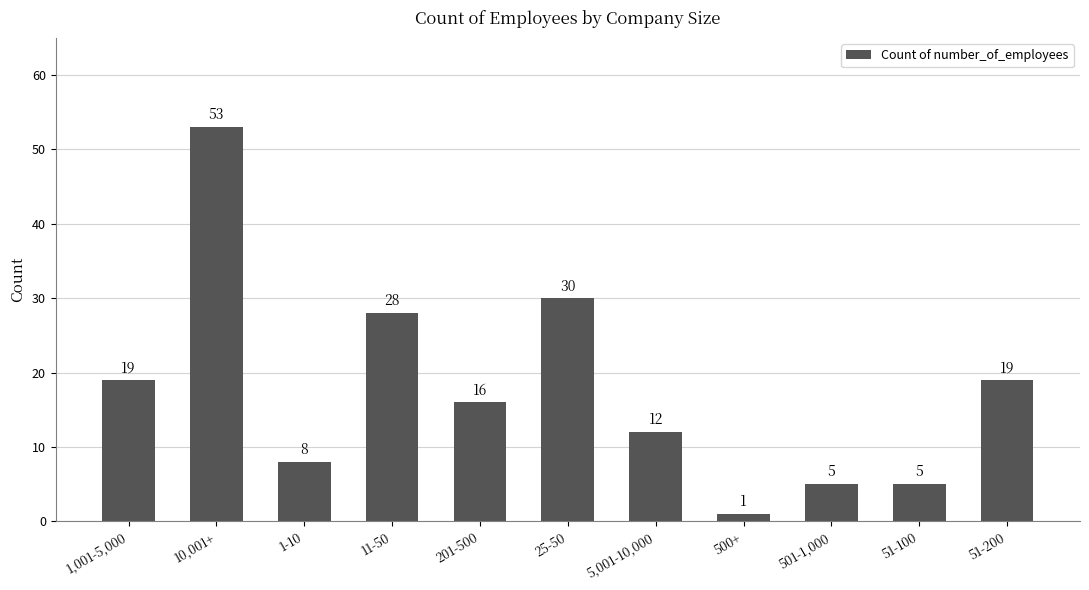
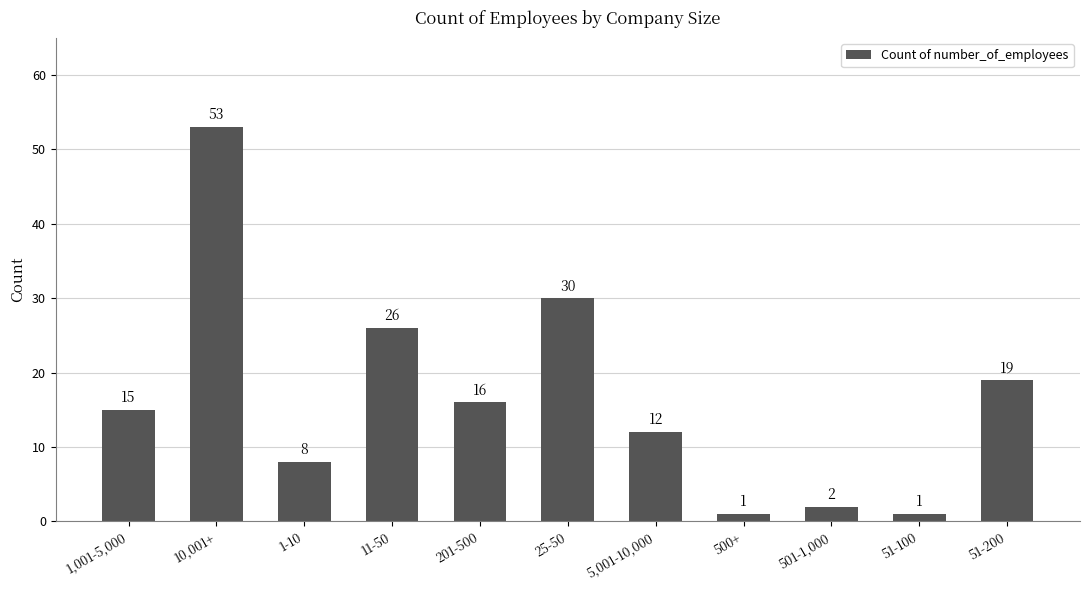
  {
-   "1,001-5,000": 19,
+   "1,001-5,000": 15,
    "10,001+": 53,
    "1-10": 8,
-   "11-50": 28,
+   "11-50": 26,
    "201-500": 16,
    "25-50": 30,
    "5,001-10,000": 12,
    "500+": 1,
-   "501-1,000": 5,
-   "51-100": 5,
+   "501-1,000": 2,
+   "51-100": 1,
    "51-200": 19
  }
